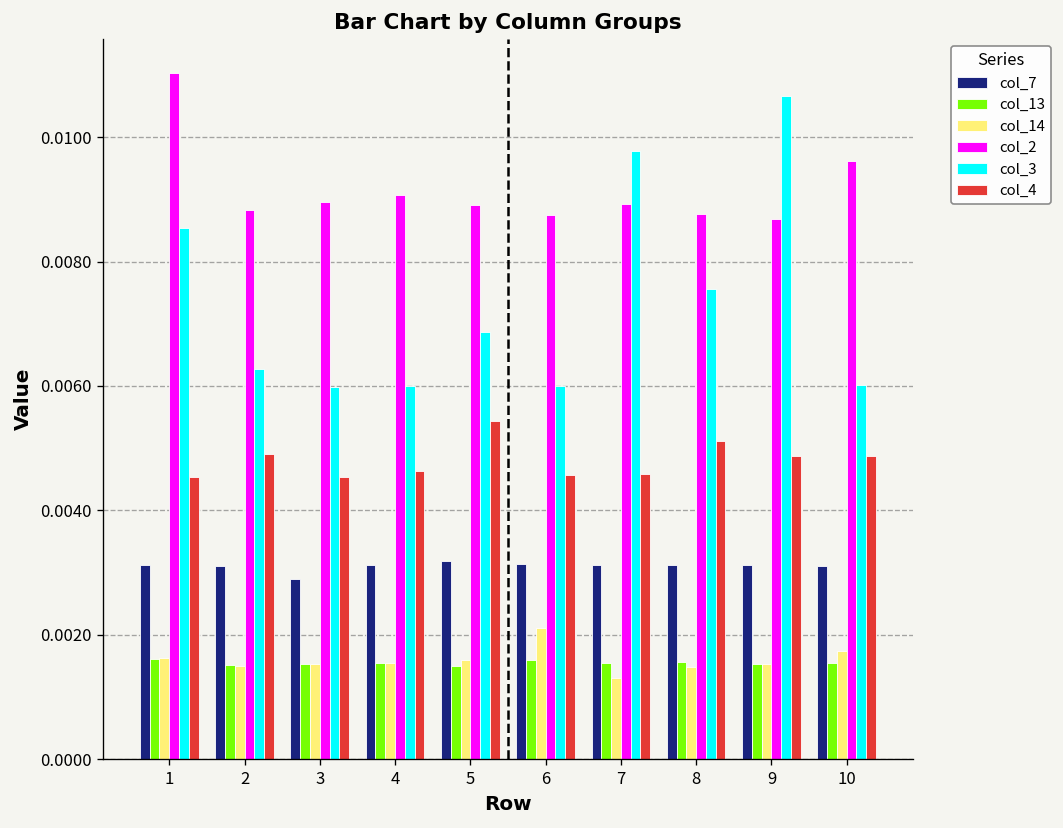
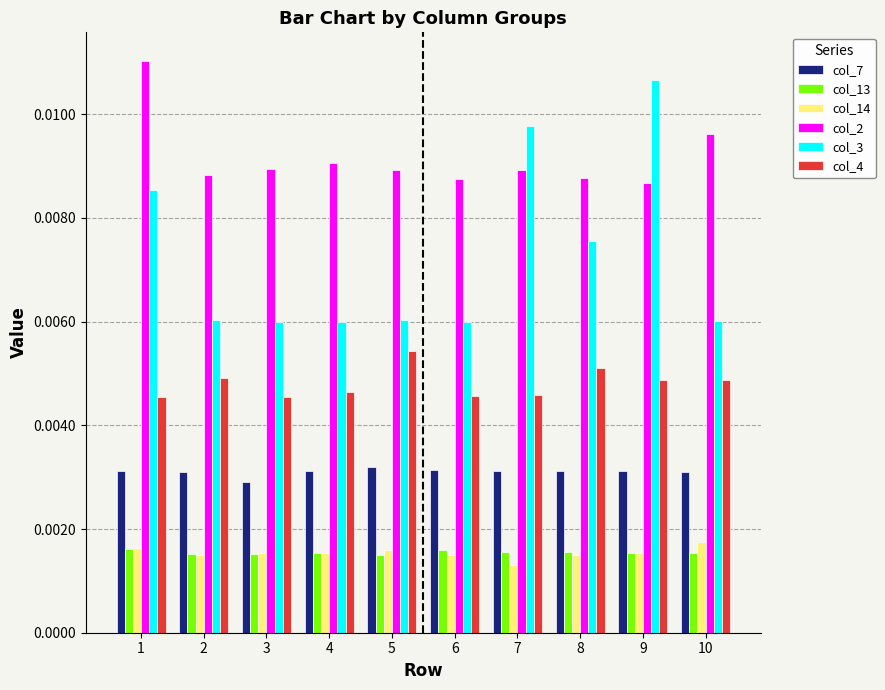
  {
    "col_7": {
      "1": 0.0031,
      "2": 0.0031,
      "3": 0.0029,
      "4": 0.0031,
      "5": 0.0032,
      "6": 0.0031,
      "7": 0.0031,
      "8": 0.0031,
      "9": 0.0031,
      "10": 0.0031
    },
    "col_13": {
      "1": 0.0016,
      "2": 0.0015,
      "3": 0.0015,
      "4": 0.0015,
      "5": 0.0015,
      "6": 0.0016,
      "7": 0.0016,
      "8": 0.0016,
      "9": 0.0015,
      "10": 0.0015
    },
    "col_14": {
      "1": 0.0016,
      "2": 0.0015,
      "3": 0.0015,
      "4": 0.0015,
      "5": 0.0016,
-     "6": 0.0021,
+     "6": 0.0015,
      "7": 0.0013,
      "8": 0.0015,
      "9": 0.0015,
      "10": 0.0017
    },
    "col_2": {
      "1": 0.0110,
      "2": 0.0088,
      "3": 0.0089,
      "4": 0.0091,
      "5": 0.0089,
      "6": 0.0087,
      "7": 0.0089,
      "8": 0.0088,
      "9": 0.0087,
      "10": 0.0096
    },
    "col_3": {
      "1": 0.0085,
-     "2": 0.0063,
+     "2": 0.0060,
      "3": 0.0060,
      "4": 0.0060,
-     "5": 0.0069,
+     "5": 0.0060,
      "6": 0.0060,
      "7": 0.0098,
      "8": 0.0076,
      "9": 0.0107,
      "10": 0.0060
    },
    "col_4": {
      "1": 0.0045,
      "2": 0.0049,
      "3": 0.0045,
      "4": 0.0046,
      "5": 0.0054,
      "6": 0.0046,
      "7": 0.0046,
      "8": 0.0051,
      "9": 0.0049,
      "10": 0.0049
    }
  }
